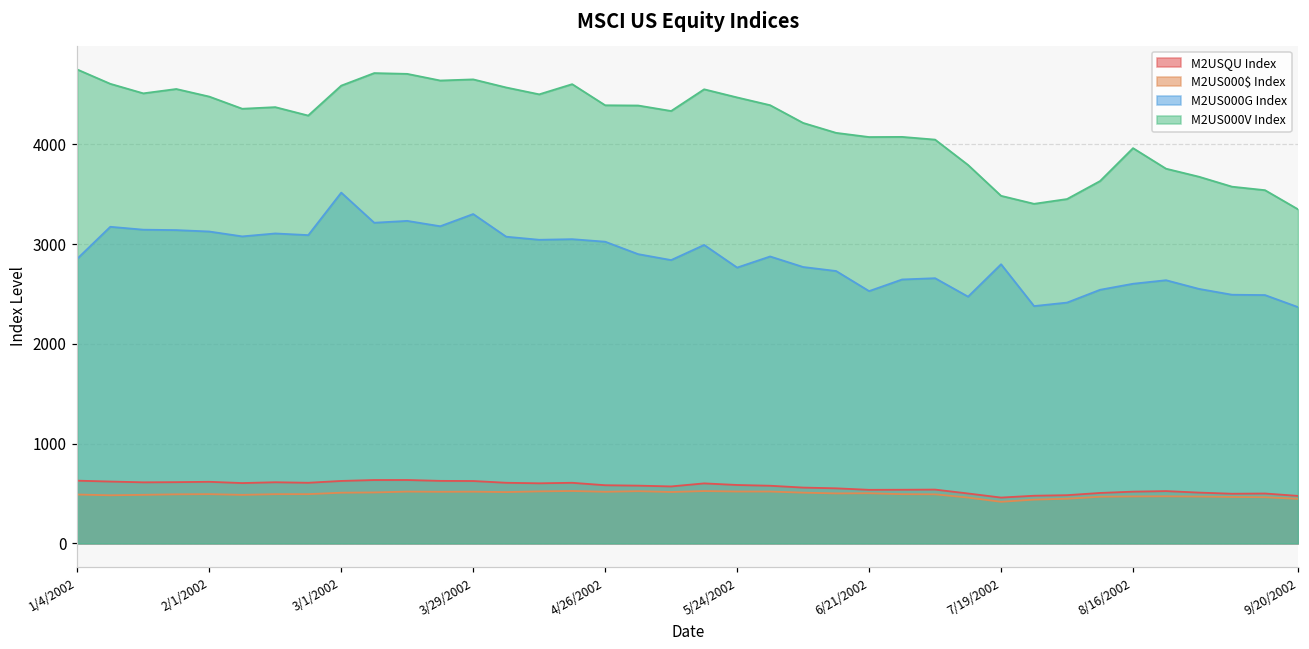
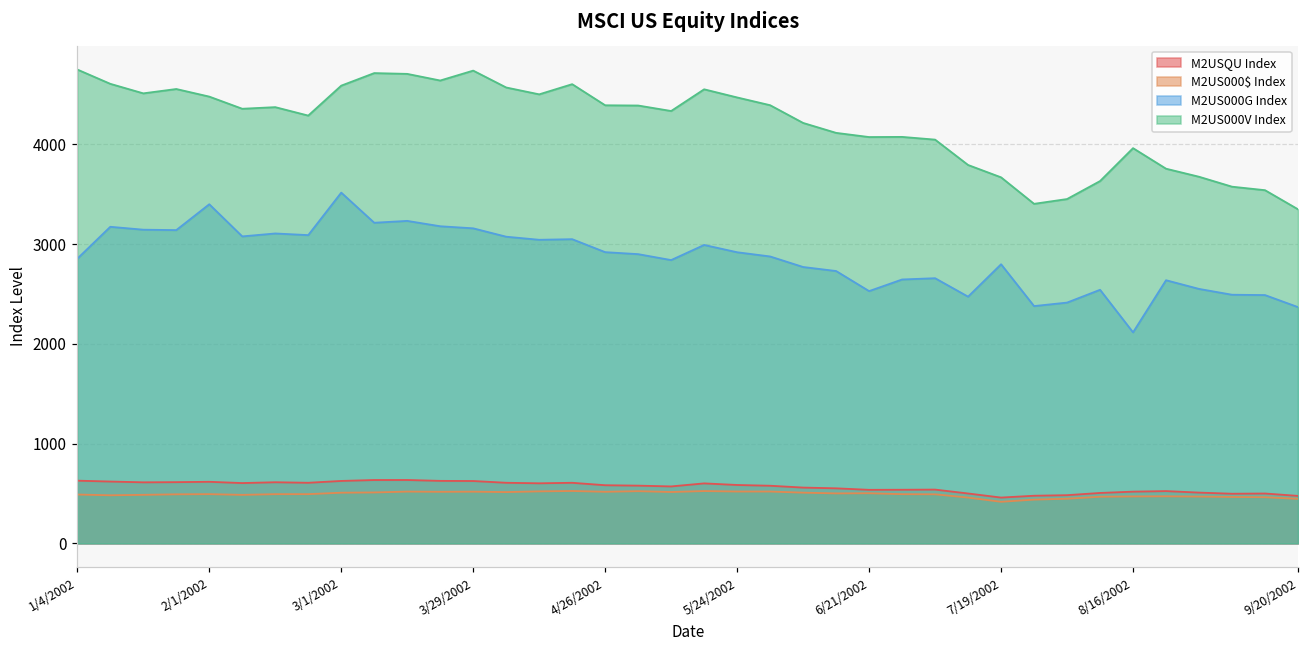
  {
    "M2US000G Index": {
      "1/4/2002": 2900,
-     "2/1/2002": 3100,
+     "2/1/2002": 3400,
      "3/1/2002": 3500,
-     "3/29/2002": 3300,
-     "4/26/2002": 3000,
-     "5/24/2002": 2800,
+     "3/29/2002": 3200,
+     "4/26/2002": 2900,
+     "5/24/2002": 2900,
      "6/21/2002": 2500,
      "7/19/2002": 2800,
-     "8/16/2002": 2600,
+     "8/16/2002": 2100,
      "9/20/2002": 2400
    },
    "M2US000V Index": {
      "1/4/2002": 4700,
      "2/1/2002": 4500,
      "3/1/2002": 4600,
-     "3/29/2002": 4600,
+     "3/29/2002": 4700,
      "4/26/2002": 4400,
      "5/24/2002": 4500,
      "6/21/2002": 4100,
-     "7/19/2002": 3500,
+     "7/19/2002": 3700,
      "8/16/2002": 4000,
      "9/20/2002": 3300
    }
  }
